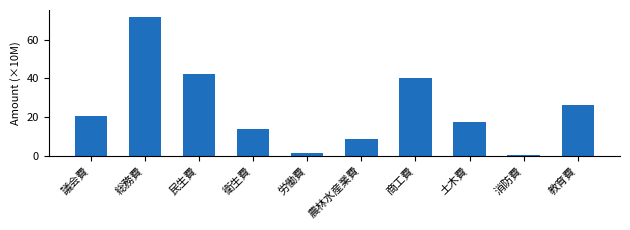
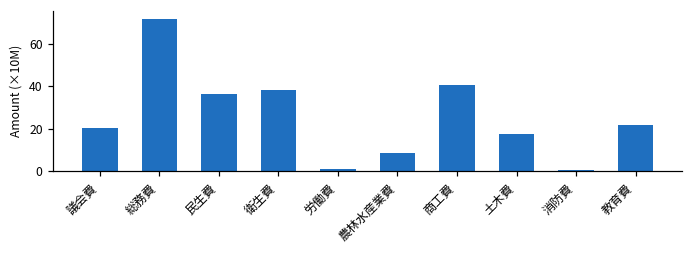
  {
    "議会費": 20,
    "総務費": 72,
-   "民生費": 42,
-   "衛生費": 14,
+   "民生費": 36,
+   "衛生費": 38,
    "農林水産業費": 8,
    "商工費": 40,
    "土木費": 18,
-   "教育費": 26
+   "教育費": 22
  }
